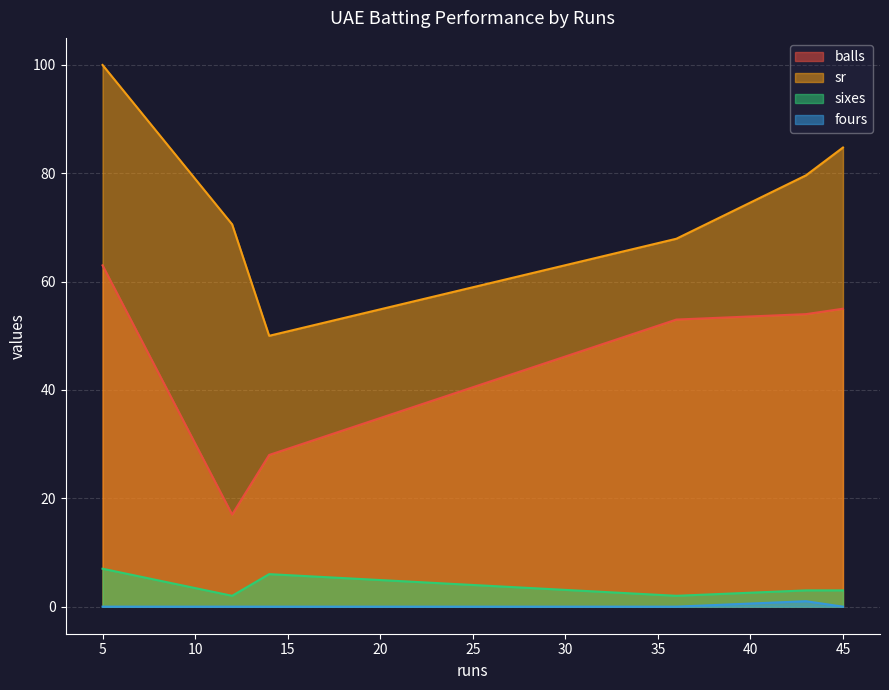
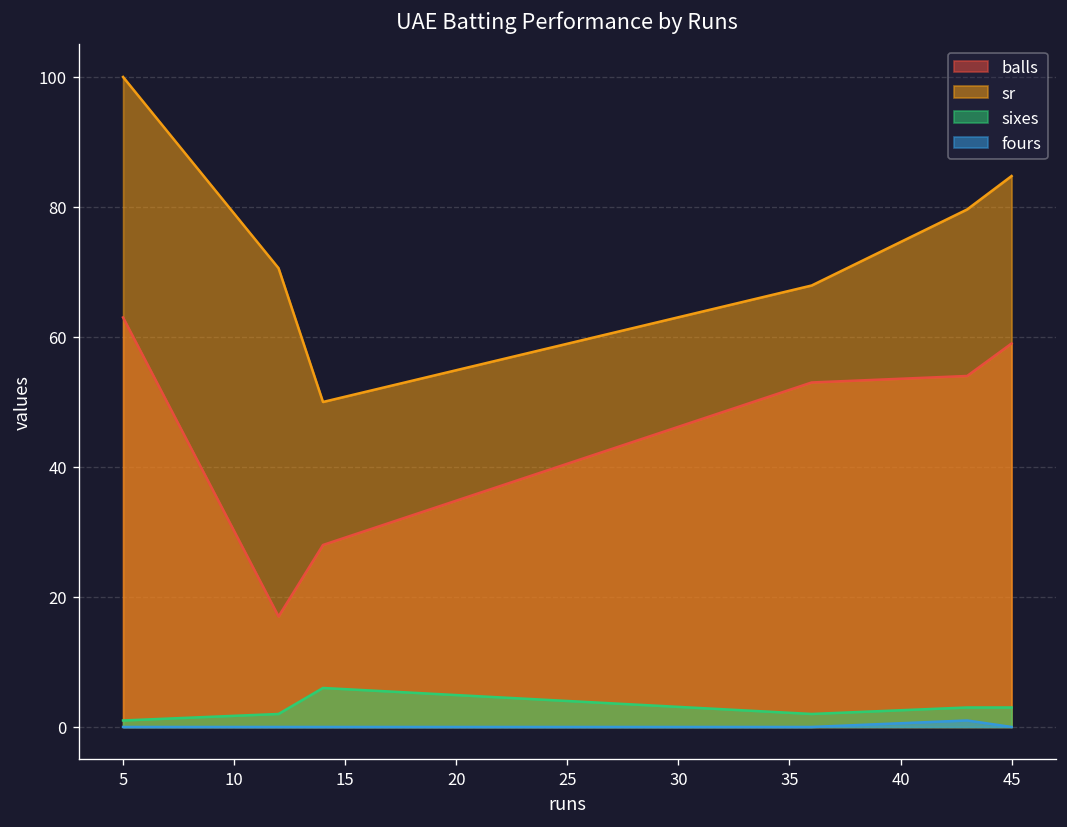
  {
    "balls": {
      "5": 63,
-     "45": 55
+     "45": 59
    },
    "sr": {
      "5": 100,
      "45": 85
    },
    "sixes": {
-     "5": 7,
+     "5": 1,
      "45": 3
    },
    "fours": {
      "5": 0,
      "45": 0
    }
  }
